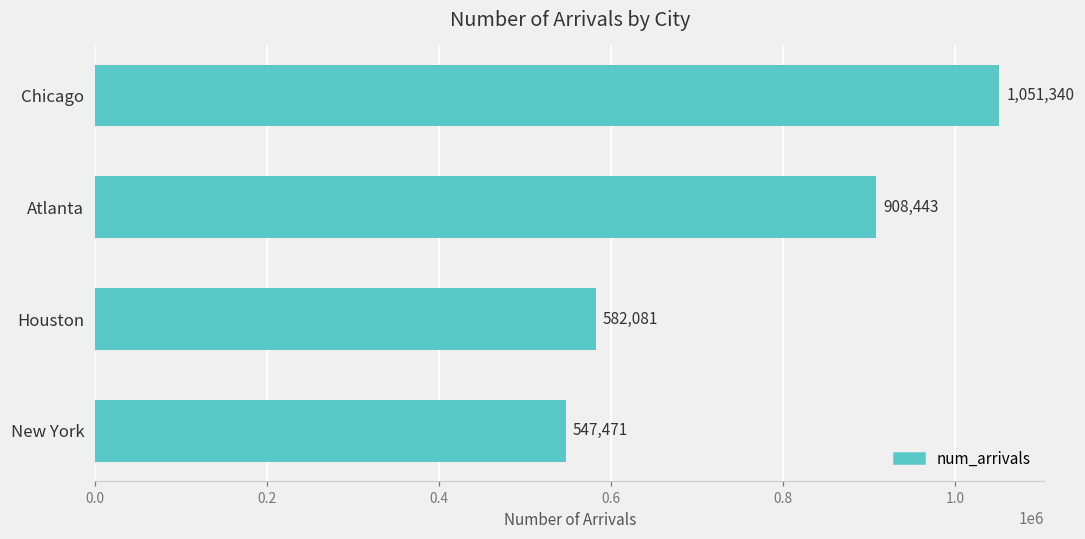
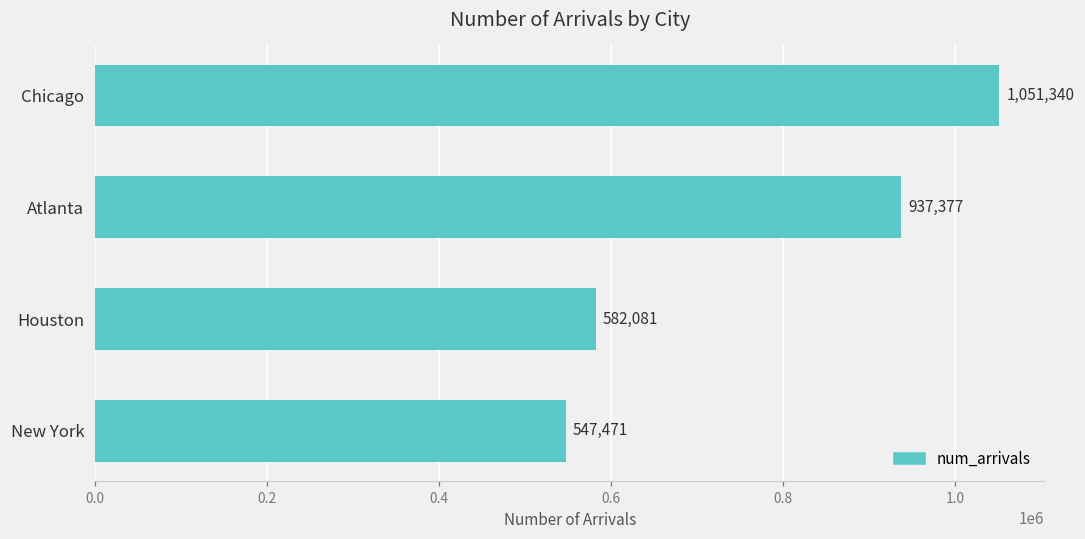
  {
    "Chicago": "1,051,340",
-   "Atlanta": "908,443",
+   "Atlanta": "937,377",
    "Houston": "582,081",
    "New York": "547,471"
  }
